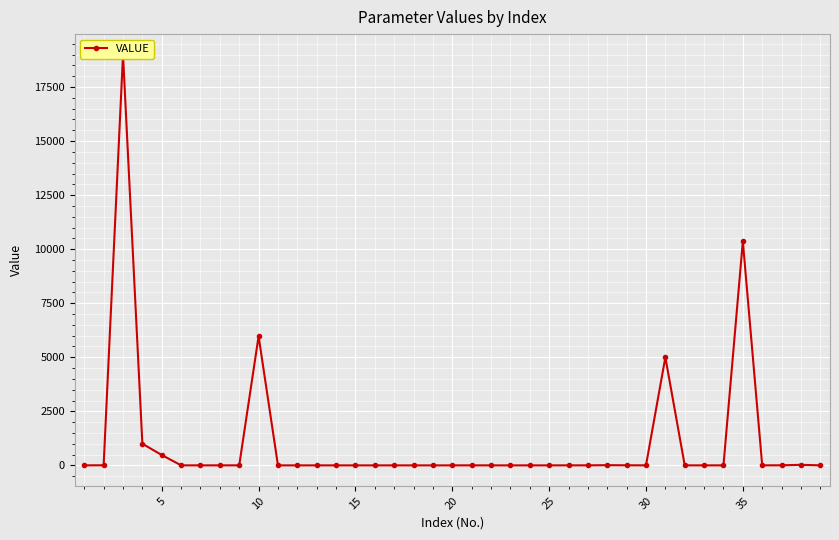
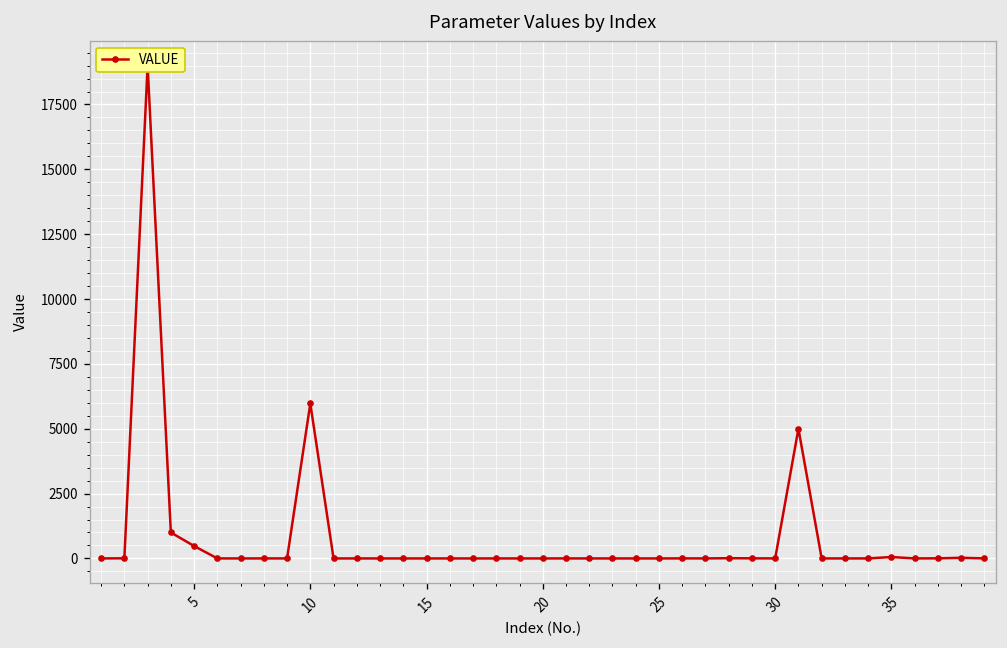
  {
    "5": 500,
    "10": 6000,
    "15": 0,
    "20": 0,
    "25": 0,
    "30": 0,
-   "35": 10400
+   "35": 100
  }
